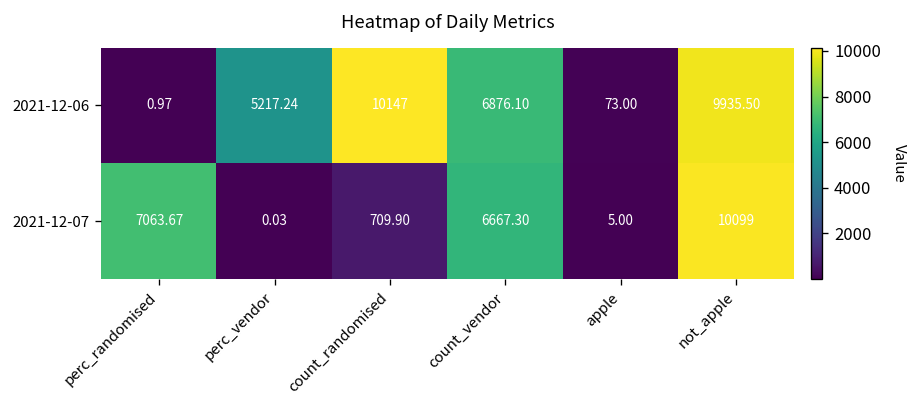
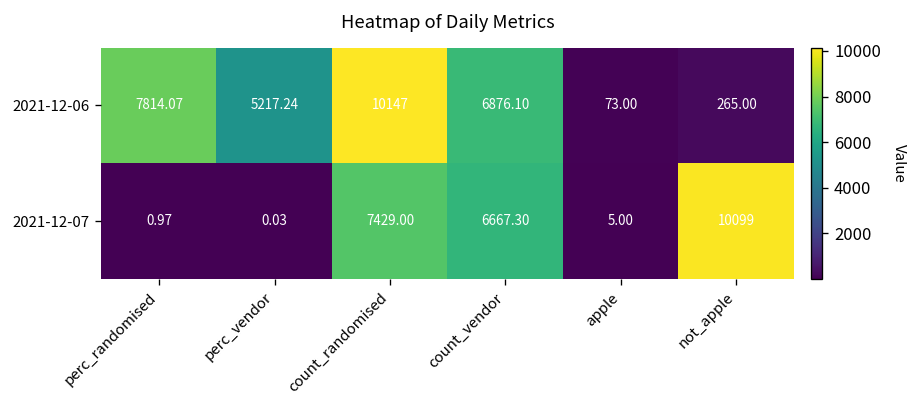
  {
    "2021-12-06": {
-     "perc_randomised": 0.97,
+     "perc_randomised": 7814.07,
      "perc_vendor": 5217.24,
      "count_randomised": 10147,
      "count_vendor": 6876.10,
      "apple": 73.00,
-     "not_apple": 9935.50
+     "not_apple": 265.00
    },
    "2021-12-07": {
-     "perc_randomised": 7063.67,
+     "perc_randomised": 0.97,
      "perc_vendor": 0.03,
-     "count_randomised": 709.90,
+     "count_randomised": 7429.00,
      "count_vendor": 6667.30,
      "apple": 5.00,
      "not_apple": 10099
    }
  }
